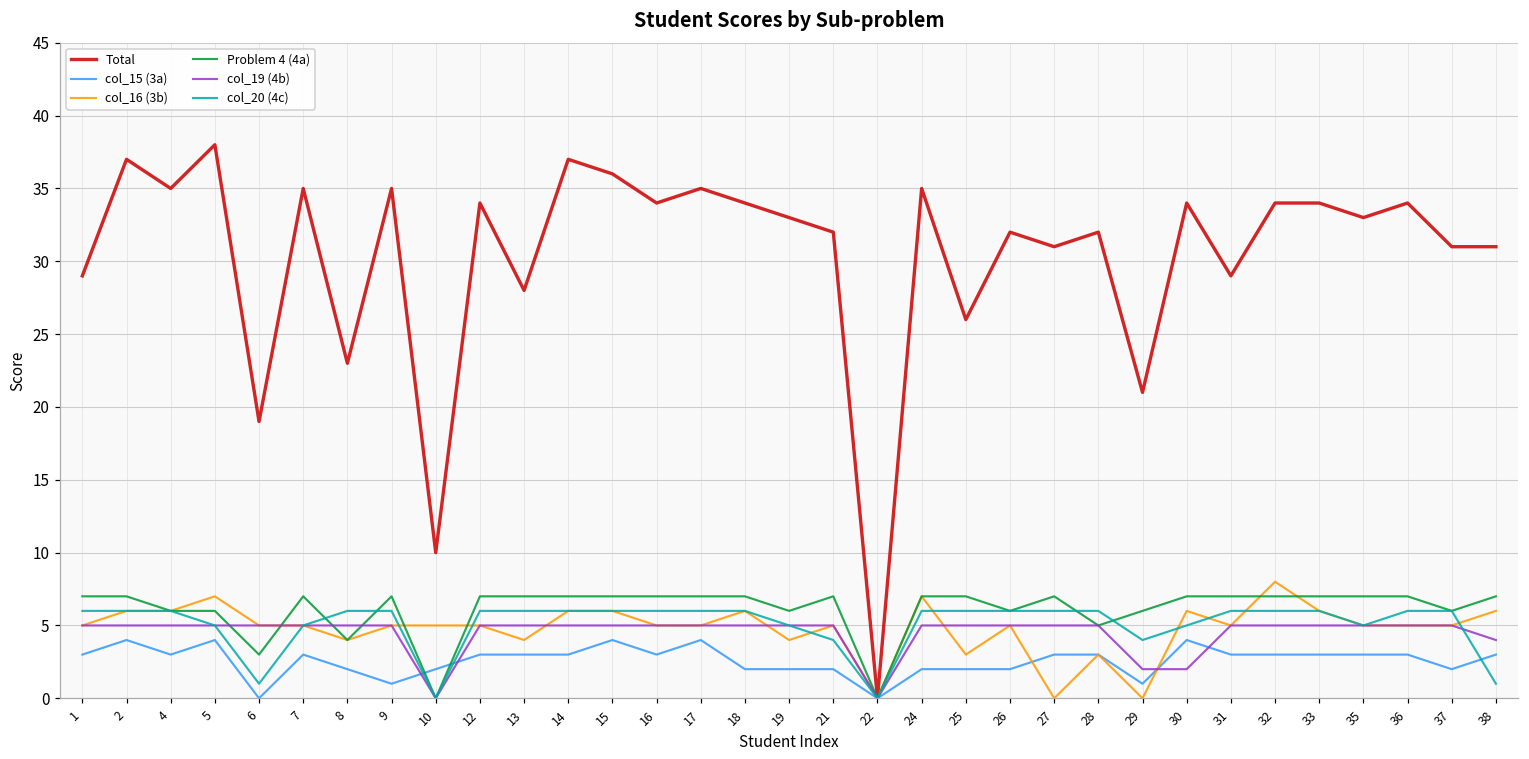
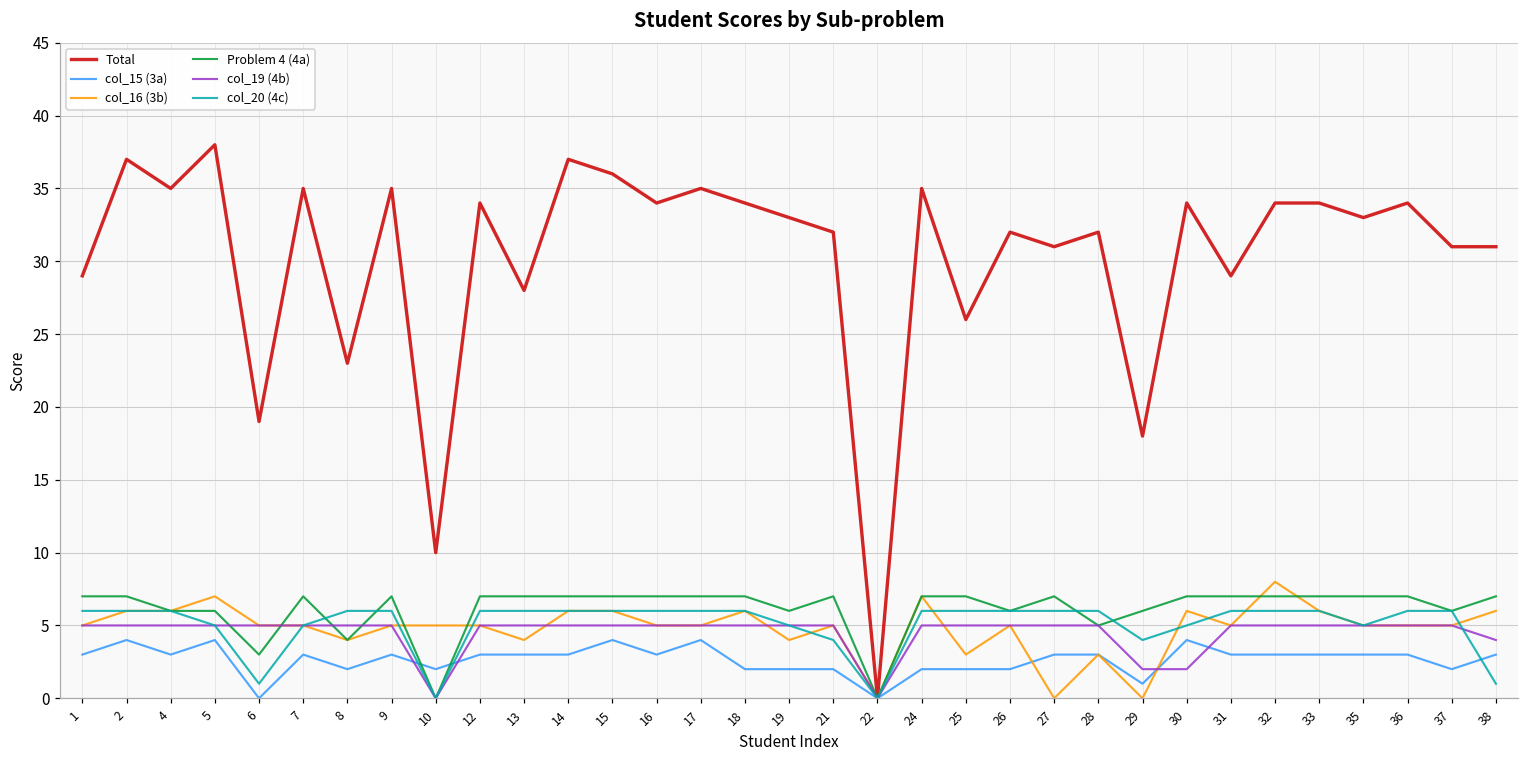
  {
    "Total": {
      "1": 29,
      "2": 37,
      "4": 35,
      "5": 38,
      "6": 19,
      "7": 35,
      "8": 23,
      "9": 35,
      "10": 10,
      "12": 34,
      "13": 28,
      "14": 37,
      "15": 36,
      "16": 34,
      "17": 35,
      "18": 34,
      "19": 33,
      "21": 32,
      "24": 35,
      "25": 26,
      "26": 32,
      "27": 31,
      "28": 32,
-     "29": 21,
+     "29": 18,
      "30": 34,
      "31": 29,
      "32": 34,
      "33": 34,
      "35": 33,
      "36": 34,
      "37": 31,
      "38": 31
    },
    "col_15 (3a)": {
      "1": 3,
      "2": 4,
      "4": 3,
      "5": 4,
      "6": 0,
      "7": 3,
      "8": 2,
-     "9": 1,
+     "9": 3,
      "10": 2,
      "12": 3,
      "13": 3,
      "14": 3,
      "15": 4,
      "16": 3,
      "17": 4,
      "18": 2,
      "19": 2,
      "21": 2,
      "24": 2,
      "25": 2,
      "26": 2,
      "27": 3,
      "29": 1,
      "30": 4,
      "31": 3,
      "32": 3,
      "33": 3,
      "35": 3,
      "36": 3,
      "37": 2,
      "38": 3
    },
    "col_16 (3b)": {
      "5": 7,
      "10": 5,
      "13": 4,
      "19": 4,
      "25": 3,
      "27": 0,
      "29": 0,
      "30": 6,
      "32": 8,
      "38": 6
    },
    "Problem 4 (4a)": {
      "1": 7,
      "2": 7,
      "5": 6,
      "6": 3,
      "7": 7,
      "9": 7,
      "12": 7,
      "13": 7,
      "14": 7,
      "15": 7,
      "16": 7,
      "17": 7,
      "18": 7,
      "19": 6,
      "21": 7,
      "25": 7,
      "27": 7,
      "29": 6,
      "30": 7,
      "31": 7,
      "32": 7,
      "33": 7,
      "35": 7,
      "36": 7,
      "38": 7
    },
    "col_19 (4b)": {
      "2": 5,
      "4": 5,
      "8": 5,
      "13": 5,
      "14": 5,
      "15": 5,
      "18": 5,
      "24": 5,
      "25": 5,
      "27": 5,
      "29": 2,
      "30": 2,
      "32": 5,
      "33": 5,
      "38": 4
    },
    "col_20 (4c)": {
      "1": 6,
      "6": 1,
      "8": 6,
      "9": 6,
      "12": 6,
      "13": 6,
      "16": 6,
      "17": 6,
      "21": 4,
      "24": 6,
      "25": 6,
      "27": 6,
      "28": 6,
      "29": 4,
      "30": 5,
      "31": 6,
      "32": 6,
      "36": 6,
      "38": 1
    }
  }
